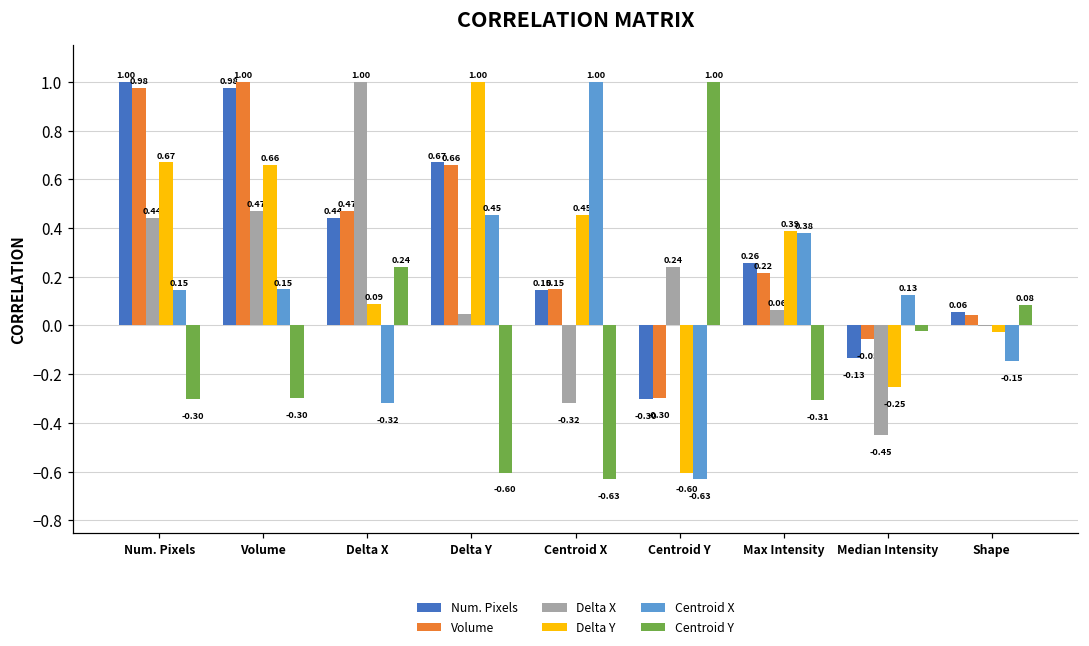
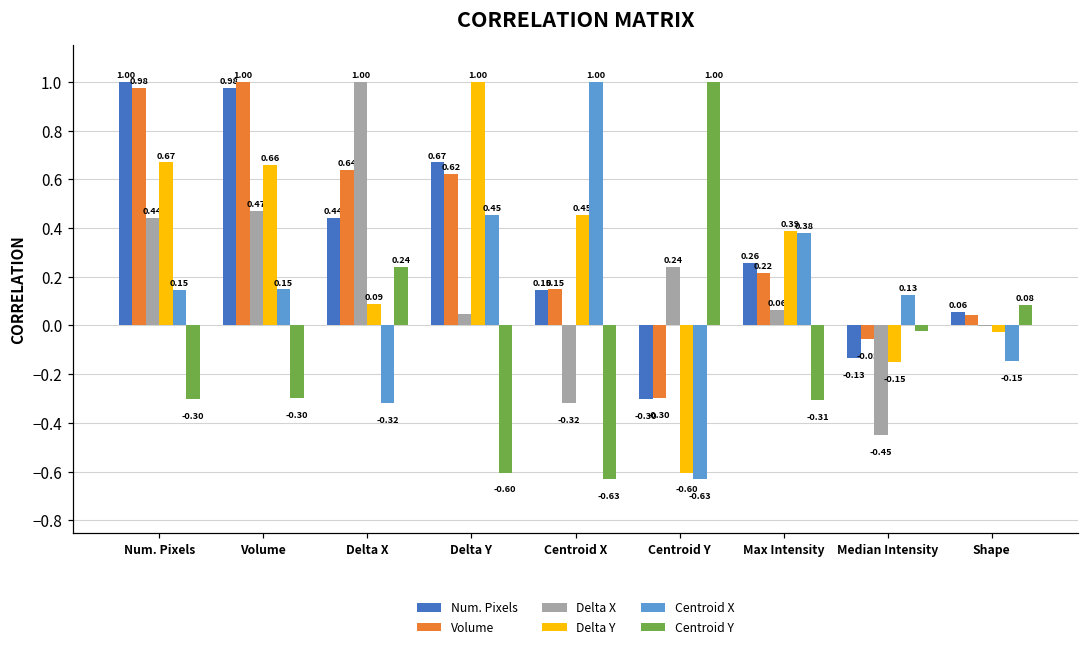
  {
    "Volume": {
      "Num. Pixels": 0.98,
      "Volume": 1.00,
-     "Delta X": 0.47,
-     "Delta Y": 0.66,
+     "Delta X": 0.64,
+     "Delta Y": 0.62,
      "Max Intensity": 0.22,
      "Median Intensity": -0.05
    },
    "Delta X": {
      "Num. Pixels": 0.44,
      "Volume": 0.47,
      "Delta X": 1.00,
      "Centroid X": -0.32,
      "Centroid Y": 0.24,
      "Max Intensity": 0.06,
      "Median Intensity": -0.45
    },
    "Delta Y": {
      "Num. Pixels": 0.67,
      "Volume": 0.66,
      "Delta X": 0.09,
      "Delta Y": 1.00,
      "Centroid X": 0.45,
      "Centroid Y": -0.60,
-     "Median Intensity": -0.25
+     "Median Intensity": -0.15
    },
    "Centroid Y": {
      "Num. Pixels": -0.30,
      "Volume": -0.30,
      "Delta X": 0.24,
      "Delta Y": -0.60,
      "Centroid X": -0.63,
      "Centroid Y": 1.00,
      "Max Intensity": -0.31,
      "Shape": 0.08
    }
  }
